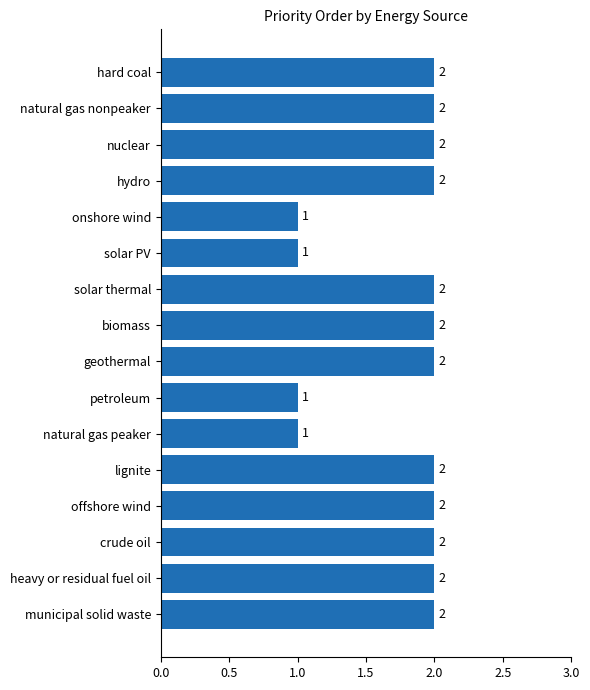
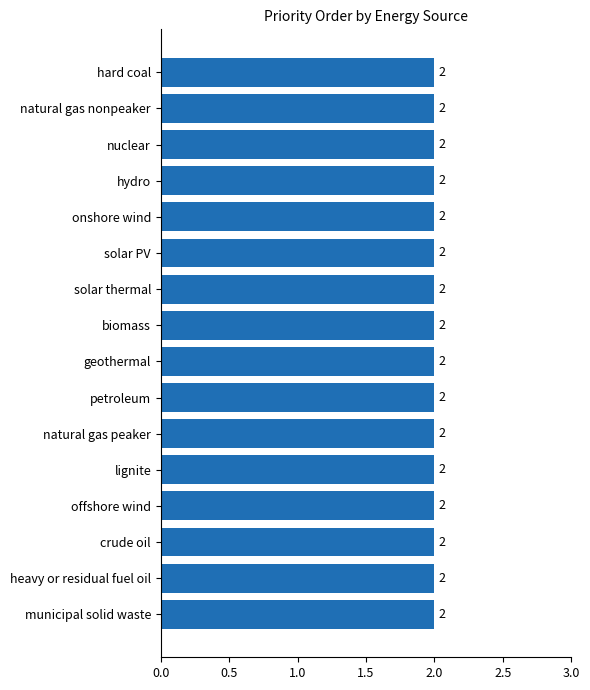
  {
    "hard coal": 2,
    "natural gas nonpeaker": 2,
    "nuclear": 2,
    "hydro": 2,
-   "onshore wind": 1,
-   "solar PV": 1,
+   "onshore wind": 2,
+   "solar PV": 2,
    "solar thermal": 2,
    "biomass": 2,
    "geothermal": 2,
-   "petroleum": 1,
-   "natural gas peaker": 1,
+   "petroleum": 2,
+   "natural gas peaker": 2,
    "lignite": 2,
    "offshore wind": 2,
    "crude oil": 2,
    "heavy or residual fuel oil": 2,
    "municipal solid waste": 2
  }
